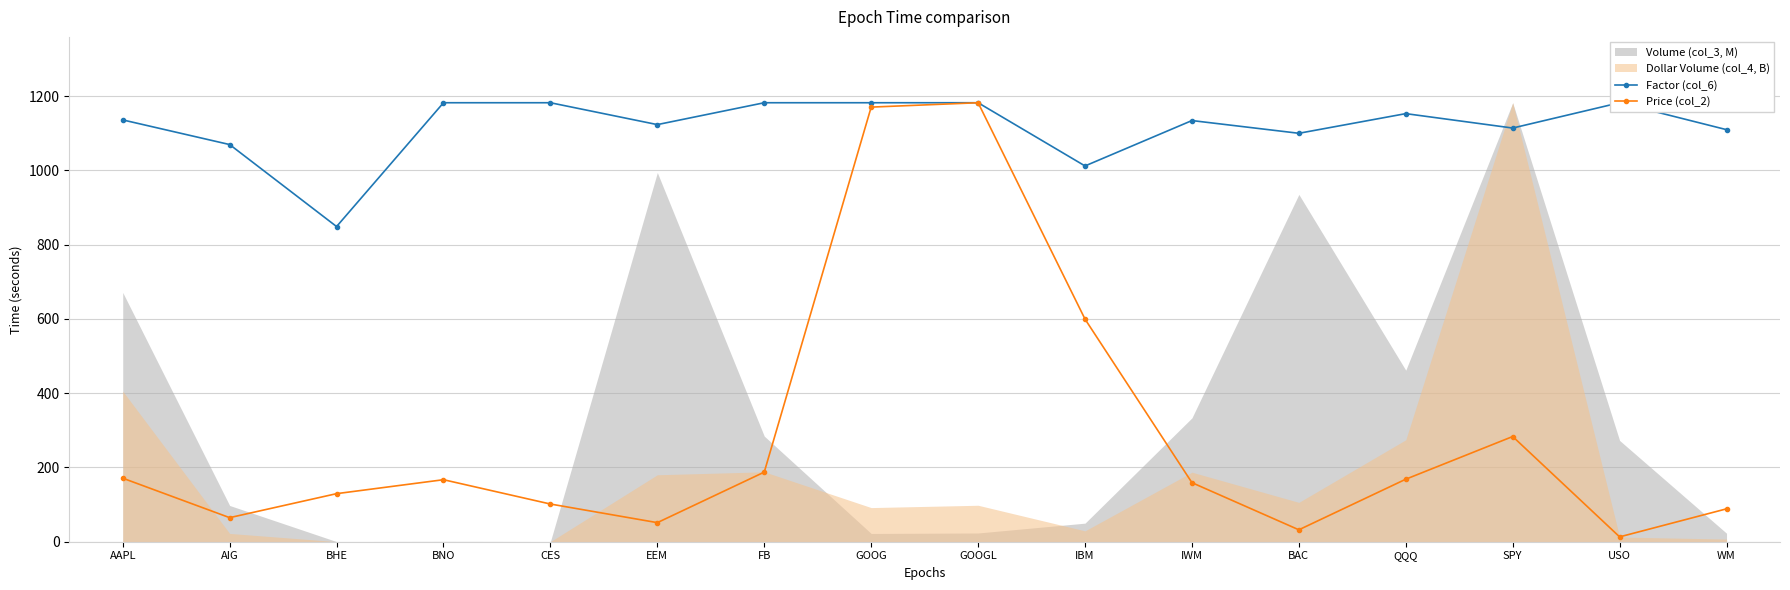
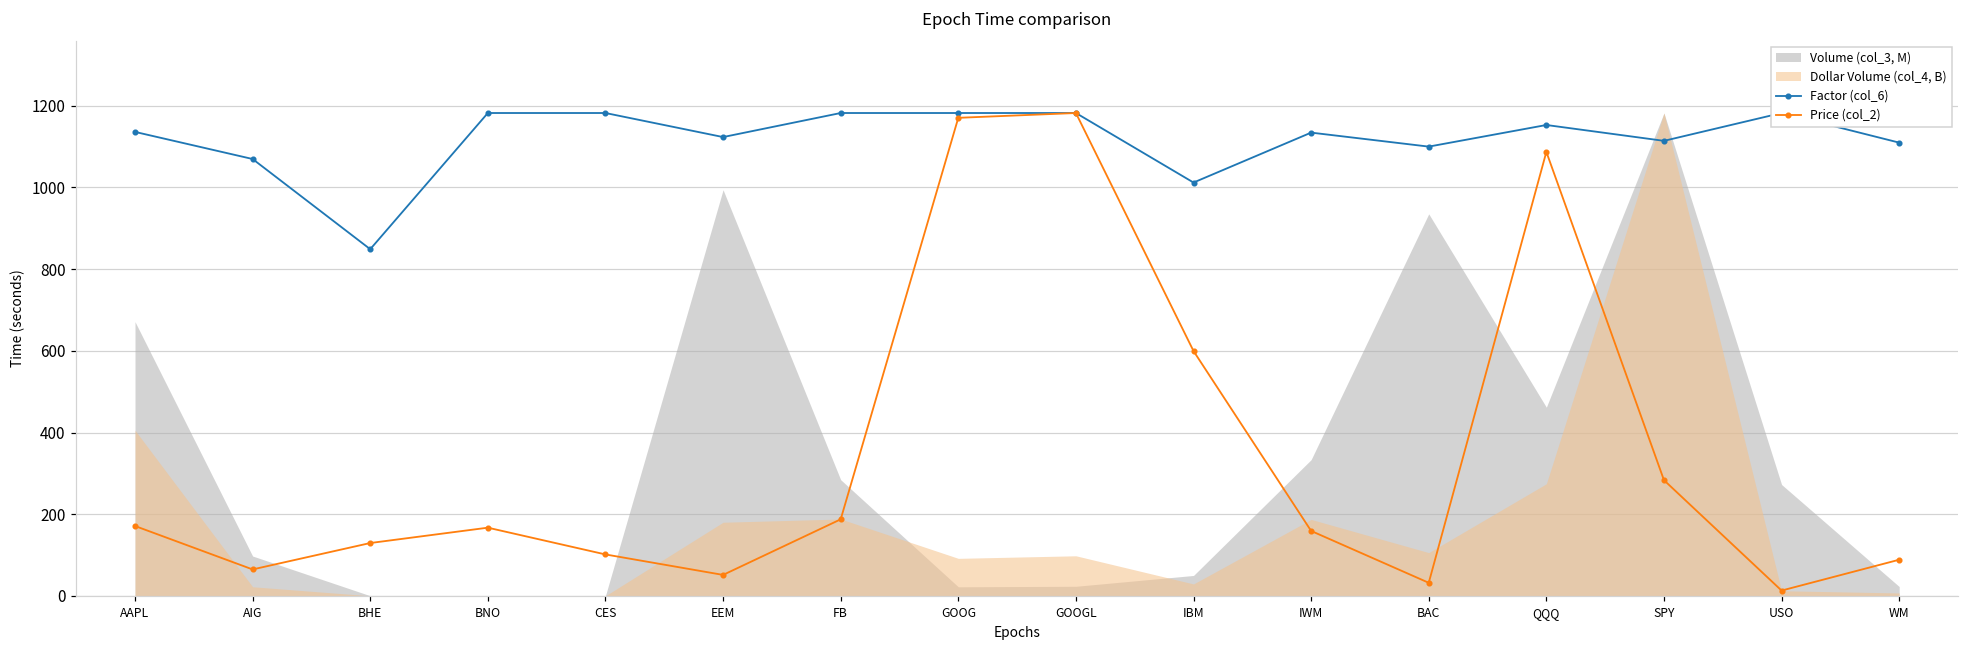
  {
    "Factor (col_6)": {
      "AAPL": 1140,
      "AIG": 1070,
      "BHE": 850,
      "BNO": 1180,
      "CES": 1180,
      "EEM": 1120,
      "FB": 1180,
      "GOOG": 1180,
      "IBM": 1010,
      "IWM": 1130,
      "BAC": 1100,
      "QQQ": 1150,
      "SPY": 1110,
      "WM": 1110
    },
    "Volume (col_3, M)": {
      "AAPL": 670,
      "AIG": 100,
      "EEM": 990,
      "FB": 280,
      "GOOG": 20,
      "GOOGL": 20,
      "IBM": 50,
      "IWM": 330,
      "BAC": 940,
      "QQQ": 460,
      "USO": 270,
      "WM": 20
    },
    "Price (col_2)": {
      "AAPL": 170,
      "AIG": 60,
      "BHE": 130,
      "BNO": 170,
      "CES": 100,
      "EEM": 50,
      "GOOG": 1170,
      "IBM": 600,
      "IWM": 160,
      "BAC": 30,
-     "QQQ": 170,
+     "QQQ": 1090,
      "SPY": 280,
      "WM": 90
    },
    "Dollar Volume (col_4, B)": {
      "AAPL": 410,
      "AIG": 20,
      "EEM": 180,
      "GOOG": 90,
      "GOOGL": 100,
      "IBM": 30,
      "IWM": 190,
      "BAC": 110,
      "QQQ": 270,
      "WM": 10
    }
  }
